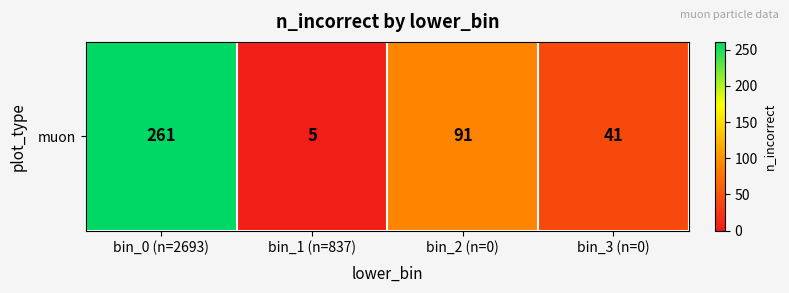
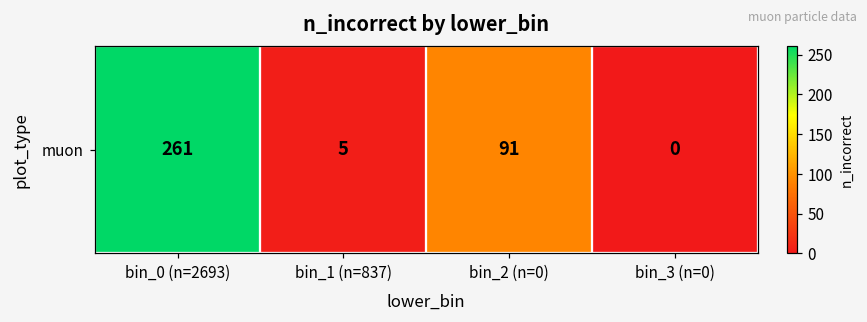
  {
    "muon": {
      "bin_0 (n=2693)": 261,
      "bin_1 (n=837)": 5,
      "bin_2 (n=0)": 91,
-     "bin_3 (n=0)": 41
+     "bin_3 (n=0)": 0
    }
  }
